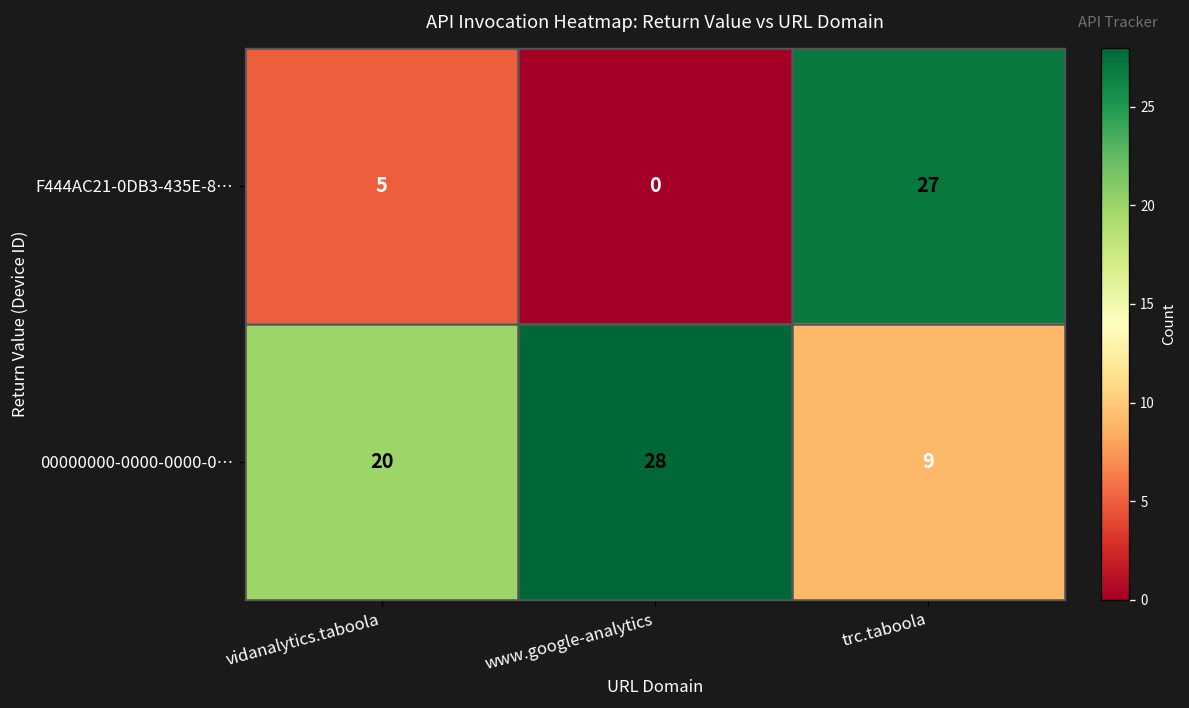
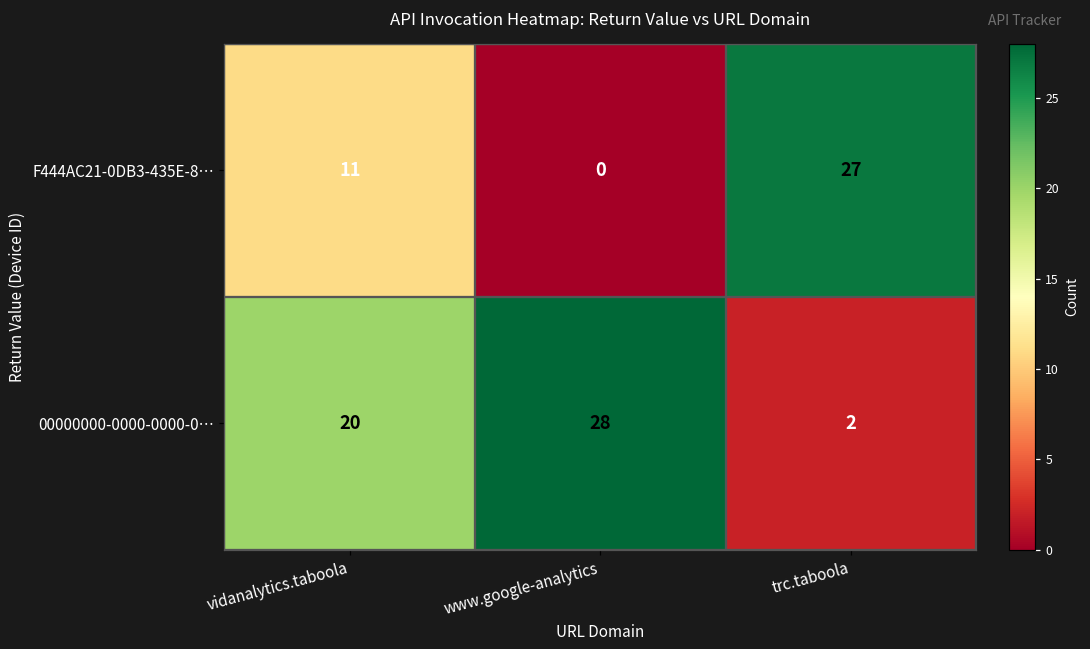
  {
    "F444AC21-0DB3-435E-8…": {
-     "vidanalytics.taboola": 5,
+     "vidanalytics.taboola": 11,
      "www.google-analytics": 0,
      "trc.taboola": 27
    },
    "00000000-0000-0000-0…": {
      "vidanalytics.taboola": 20,
      "www.google-analytics": 28,
-     "trc.taboola": 9
+     "trc.taboola": 2
    }
  }
